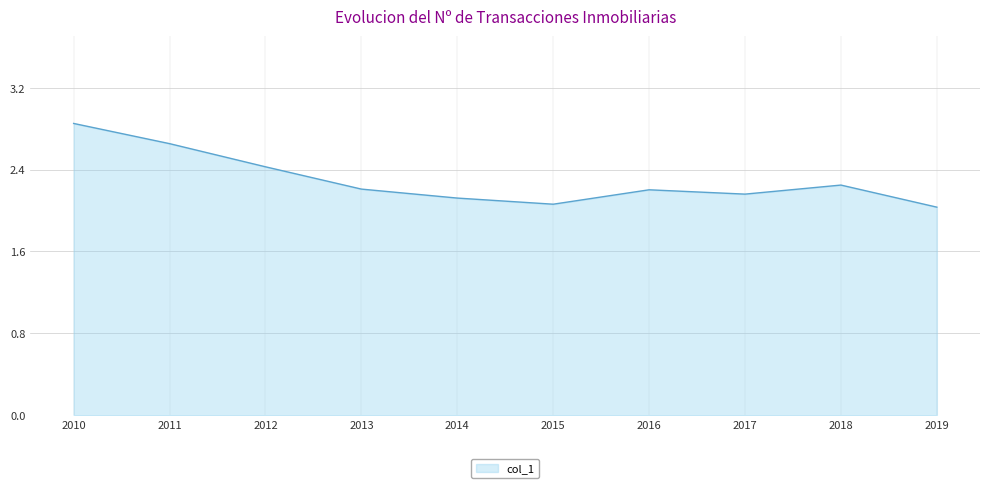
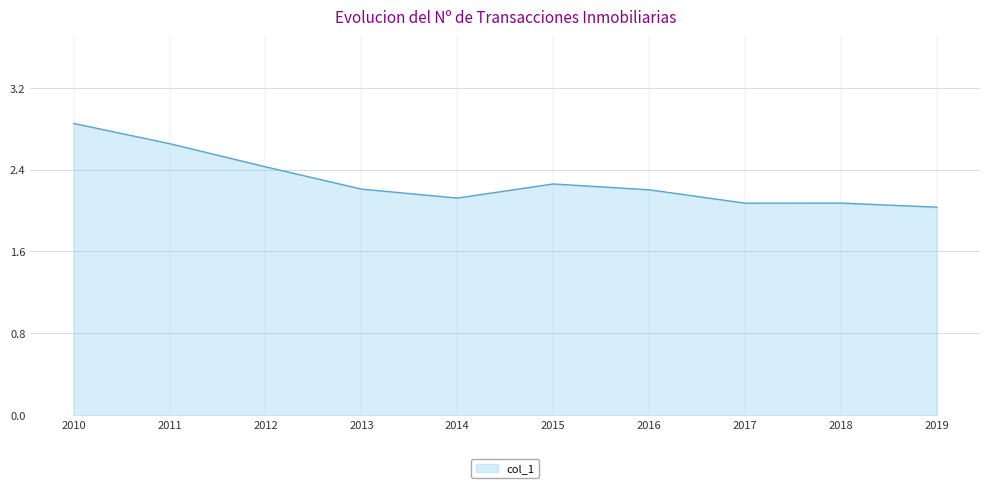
  {
    "2010": 2.85,
    "2011": 2.65,
    "2012": 2.43,
    "2013": 2.21,
    "2014": 2.12,
-   "2015": 2.06,
+   "2015": 2.26,
    "2016": 2.20,
-   "2017": 2.16,
-   "2018": 2.25,
+   "2017": 2.07,
+   "2018": 2.07,
    "2019": 2.03
  }
